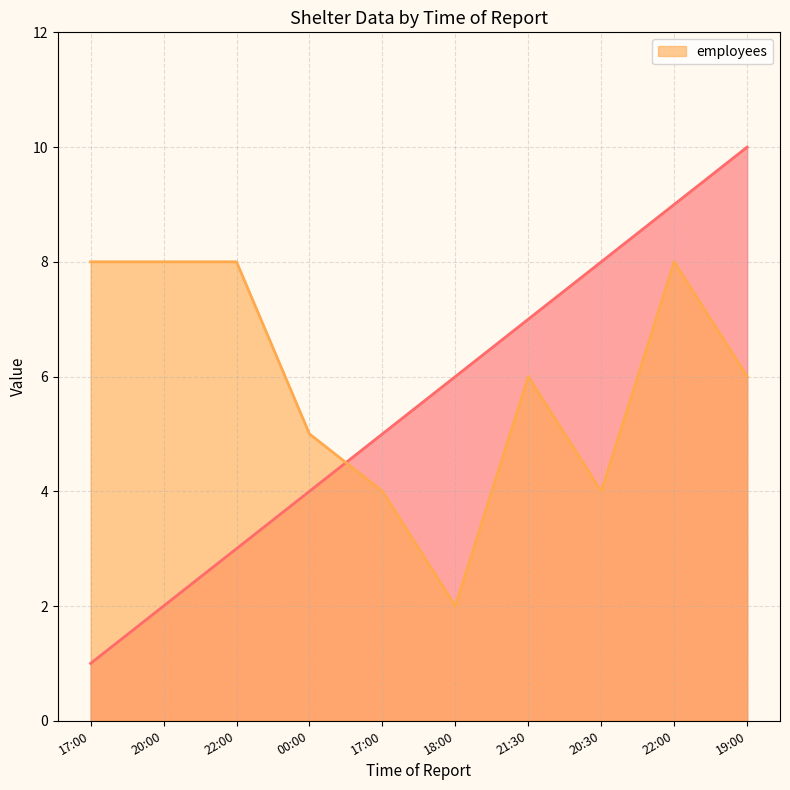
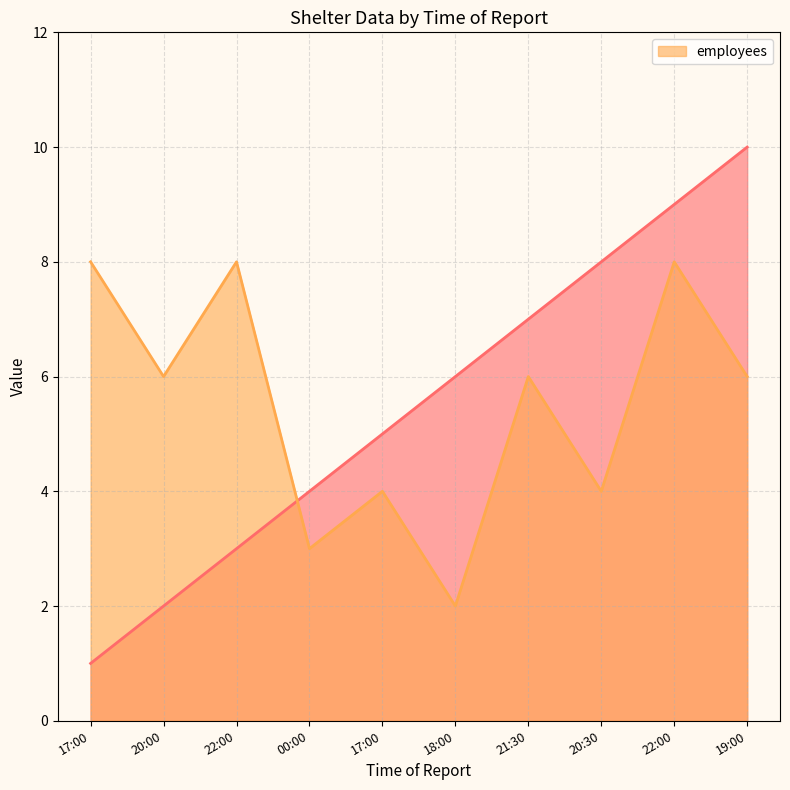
  {
    "employees": {
-     "20:00": 8,
-     "00:00": 5,
+     "20:00": 6,
+     "00:00": 3,
      "18:00": 2,
      "21:30": 6,
      "20:30": 4,
      "19:00": 6
    }
  }
